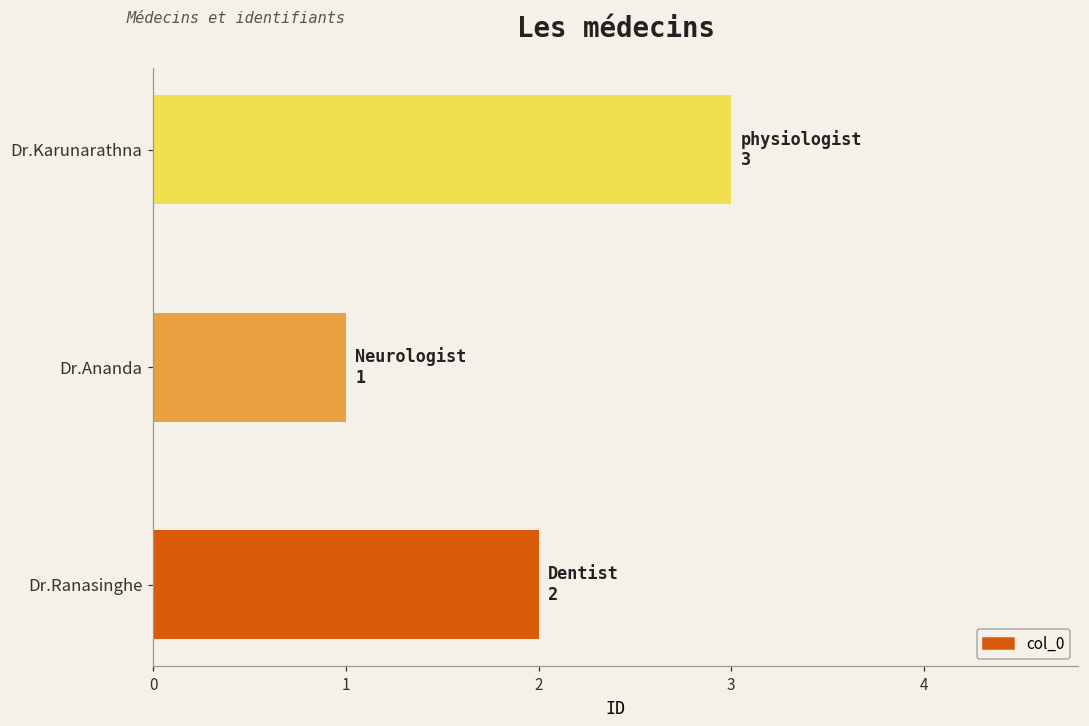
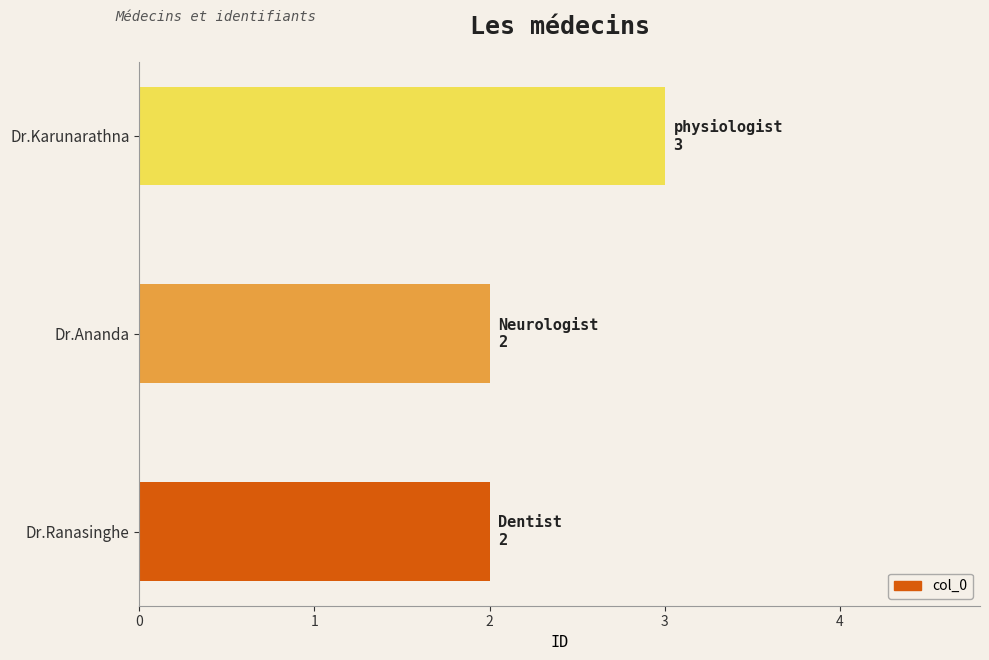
  {
    "Dr.Karunarathna": 3,
-   "Dr.Ananda": 1,
+   "Dr.Ananda": 2,
    "Dr.Ranasinghe": 2
  }
